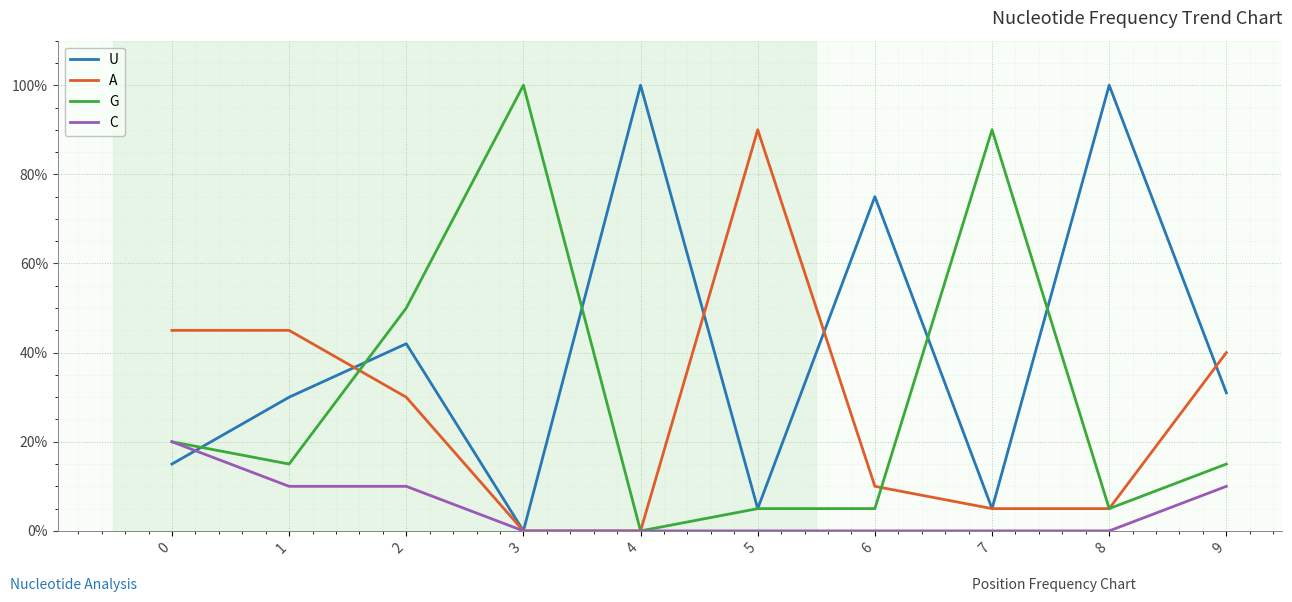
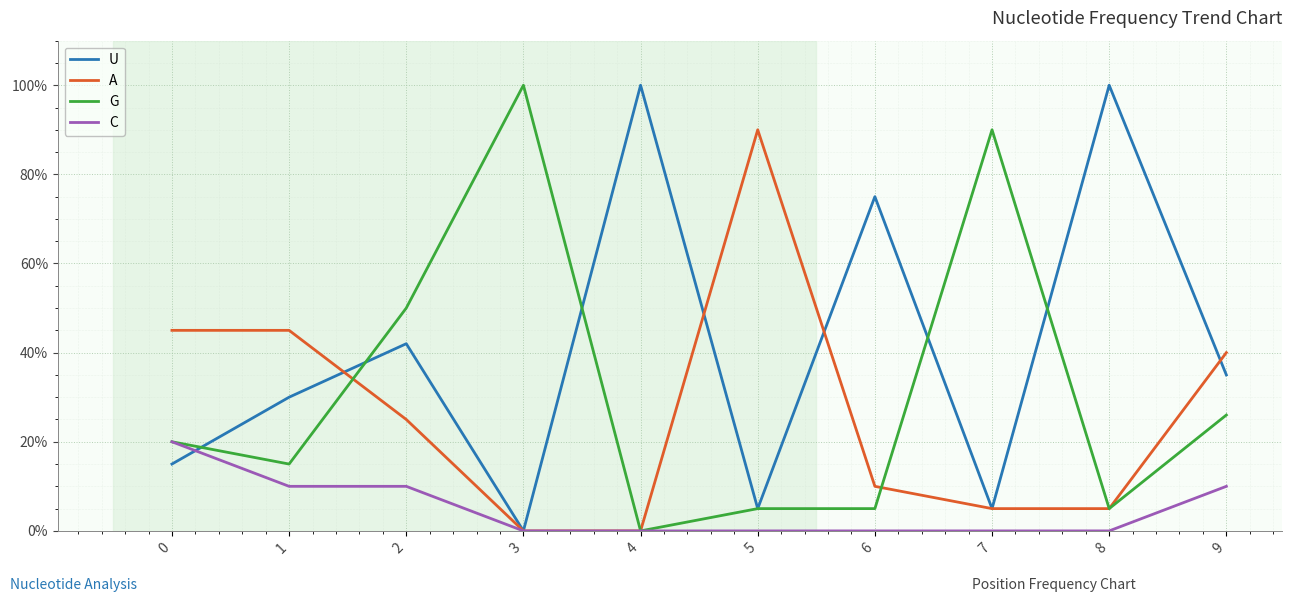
  {
    "U": {
      "0": "15%",
      "1": "30%",
      "2": "42%",
      "4": "100%",
      "6": "75%",
      "8": "100%",
-     "9": "31%"
+     "9": "35%"
    },
    "A": {
      "0": "45%",
      "1": "45%",
-     "2": "30%",
+     "2": "25%",
      "5": "90%",
      "6": "10%",
      "9": "40%"
    },
    "G": {
      "1": "15%",
      "2": "50%",
      "3": "100%",
      "6": "5%",
      "7": "90%",
-     "9": "15%"
+     "9": "26%"
    },
    "C": {
      "1": "10%",
      "2": "10%",
      "5": "0%",
      "6": "0%",
      "7": "0%",
      "8": "0%",
      "9": "10%"
    }
  }
